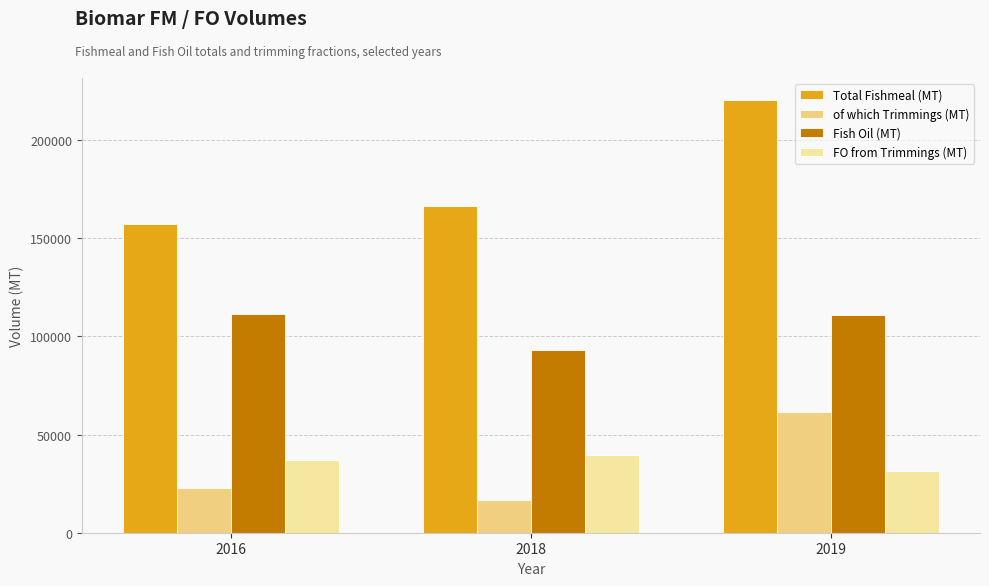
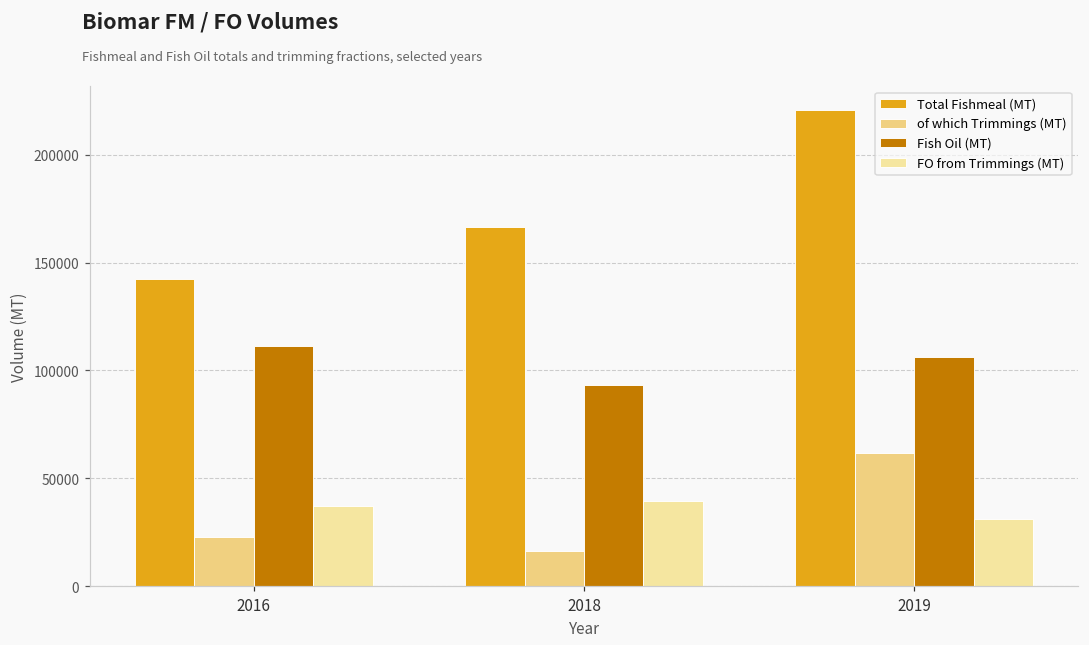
  {
    "Total Fishmeal (MT)": {
-     "2016": 157000,
+     "2016": 142000,
      "2018": 166000,
      "2019": 221000
    },
    "Fish Oil (MT)": {
      "2016": 111000,
      "2018": 93000,
-     "2019": 111000
+     "2019": 106000
    }
  }
